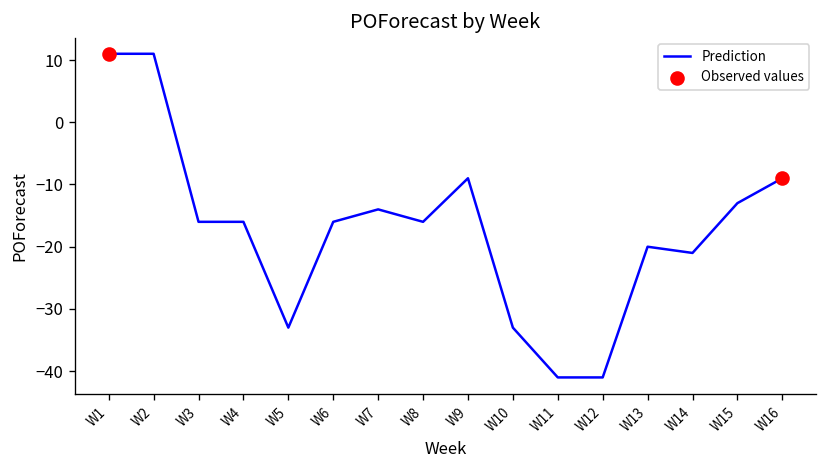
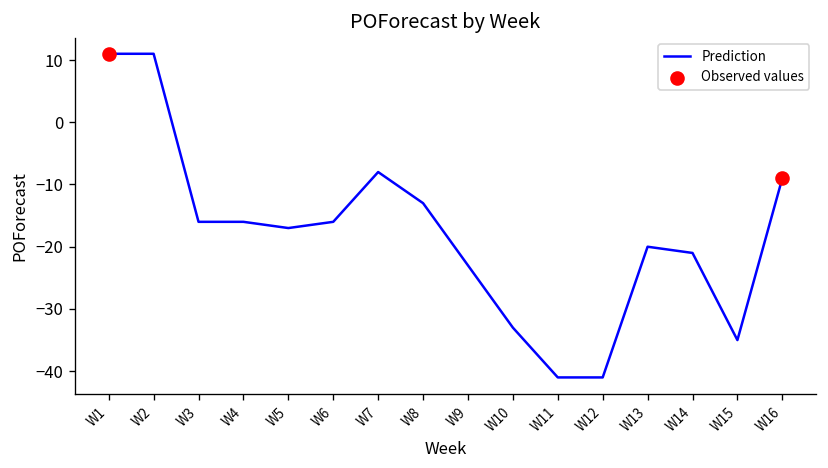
  {
    "Prediction": {
      "W2": 11,
      "W3": -16,
      "W4": -16,
-     "W5": -33,
+     "W5": -17,
      "W6": -16,
-     "W7": -14,
-     "W8": -16,
-     "W9": -9,
+     "W7": -8,
+     "W8": -13,
+     "W9": -23,
      "W10": -33,
      "W11": -41,
      "W12": -41,
      "W13": -20,
      "W14": -21,
-     "W15": -13
+     "W15": -35
    }
  }
